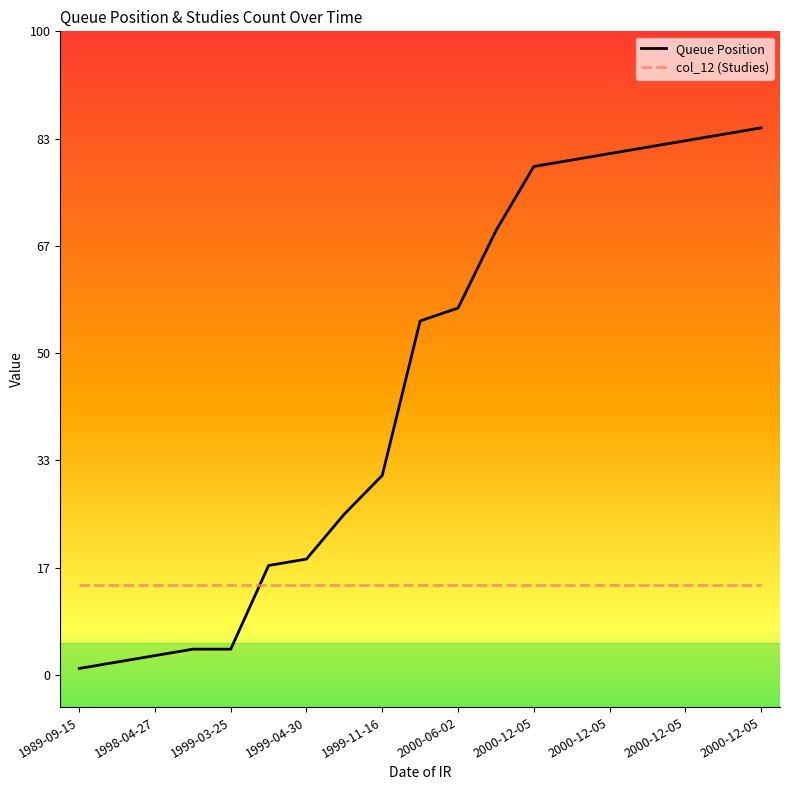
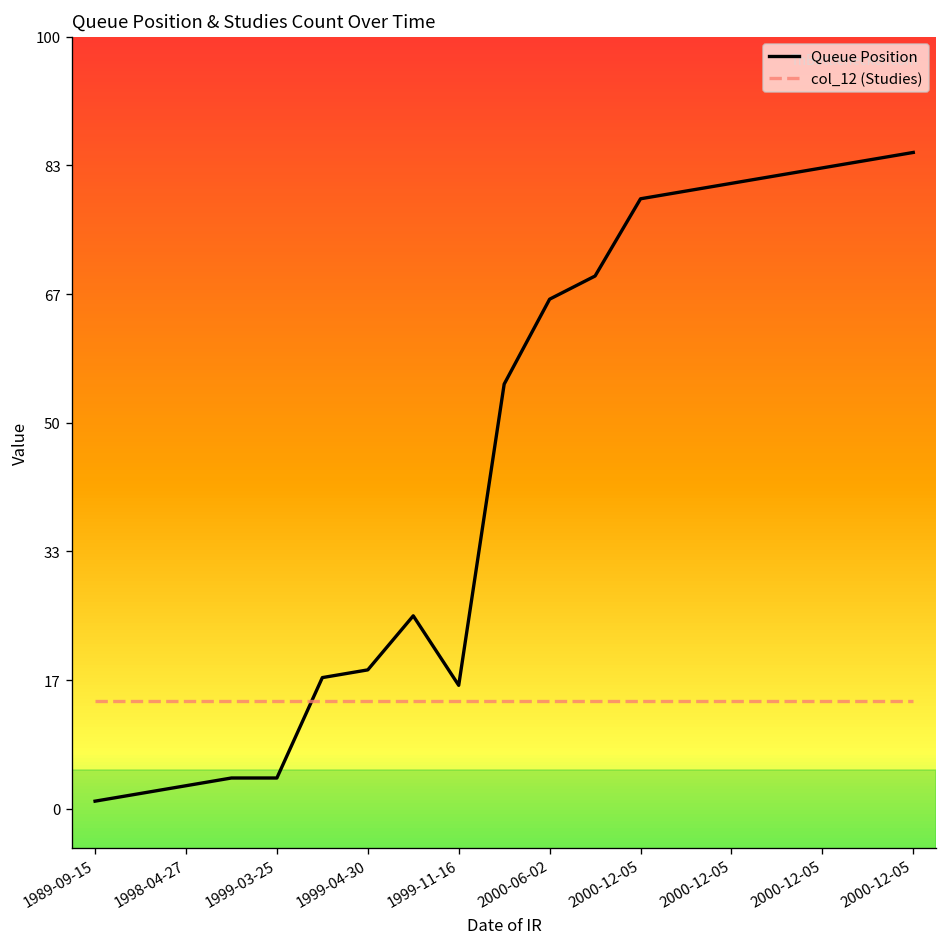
  {
    "Queue Position": {
      "1989-09-15": 1,
      "1999-03-25": 4,
      "1999-04-30": 18,
-     "1999-11-16": 31,
-     "2000-06-02": 57
+     "1999-11-16": 16,
+     "2000-06-02": 66
    },
    "col_12 (Studies)": {
      "1989-09-15": 14,
      "1999-03-25": 14,
      "1999-04-30": 14,
      "1999-11-16": 14,
      "2000-06-02": 14
    }
  }
